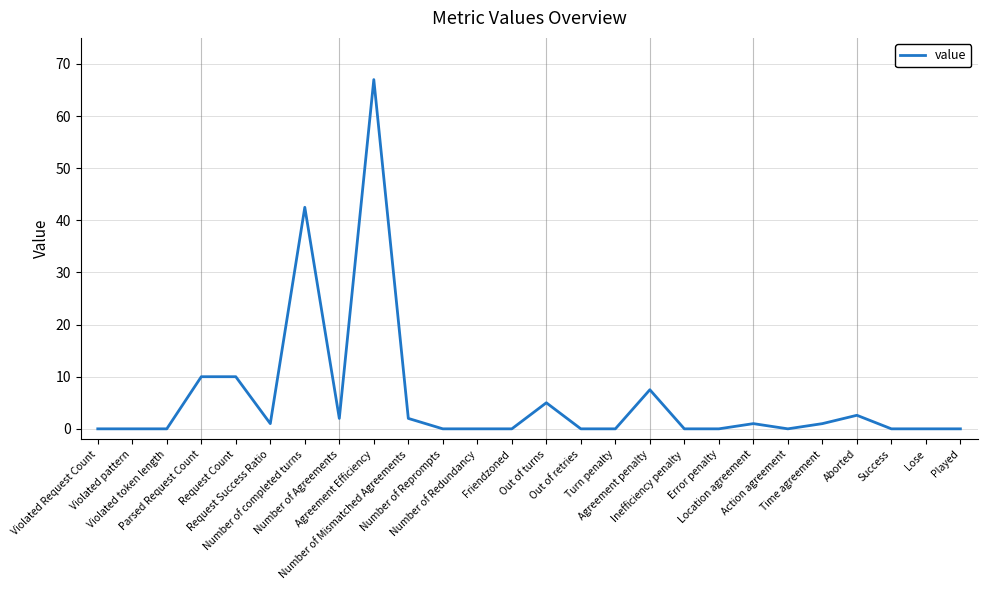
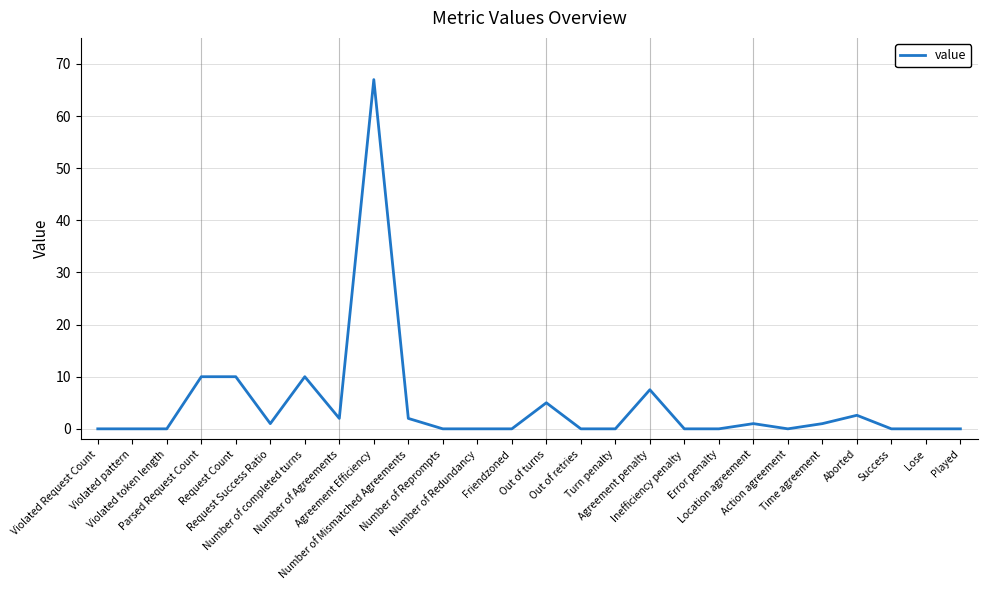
  {
    "Violated Request Count": 0,
    "Violated pattern": 0,
    "Violated token length": 0,
    "Parsed Request Count": 10,
    "Request Count": 10,
    "Request Success Ratio": 1,
-   "Number of completed turns": 43,
+   "Number of completed turns": 10,
    "Number of Agreements": 2,
    "Agreement Efficiency": 67,
    "Number of Mismatched Agreements": 2,
    "Number of Reprompts": 0,
    "Number of Redundancy": 0,
    "Friendzoned": 0,
    "Out of turns": 5,
    "Out of retries": 0,
    "Turn penalty": 0,
    "Agreement penalty": 8,
    "Inefficiency penalty": 0,
    "Error penalty": 0,
    "Location agreement": 1,
    "Action agreement": 0,
    "Time agreement": 1,
    "Aborted": 3,
    "Success": 0,
    "Lose": 0,
    "Played": 0
  }
